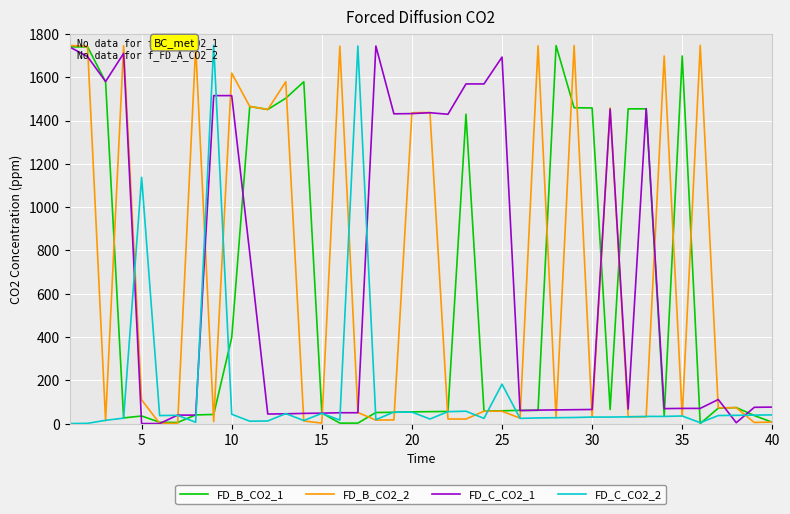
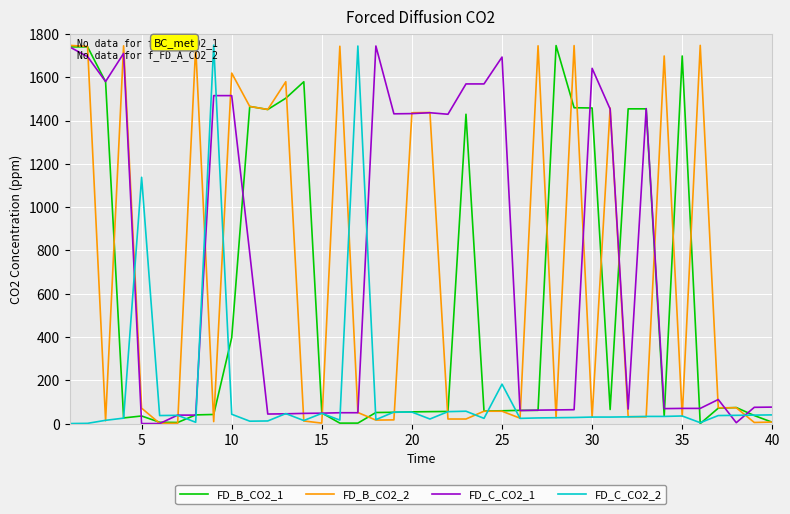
  {
    "FD_B_CO2_1": {
      "5": 40,
      "10": 400,
      "30": 1460,
      "35": 1700
    },
    "FD_B_CO2_2": {
-     "5": 110,
+     "5": 70,
      "10": 1620,
      "15": 0
    },
    "FD_C_CO2_1": {
      "5": 0,
      "10": 1520,
      "25": 1690,
-     "30": 70,
+     "30": 1640,
      "35": 70,
      "40": 80
    },
    "FD_C_CO2_2": {
      "5": 1140,
      "10": 40,
      "25": 180,
      "40": 40
    }
  }
